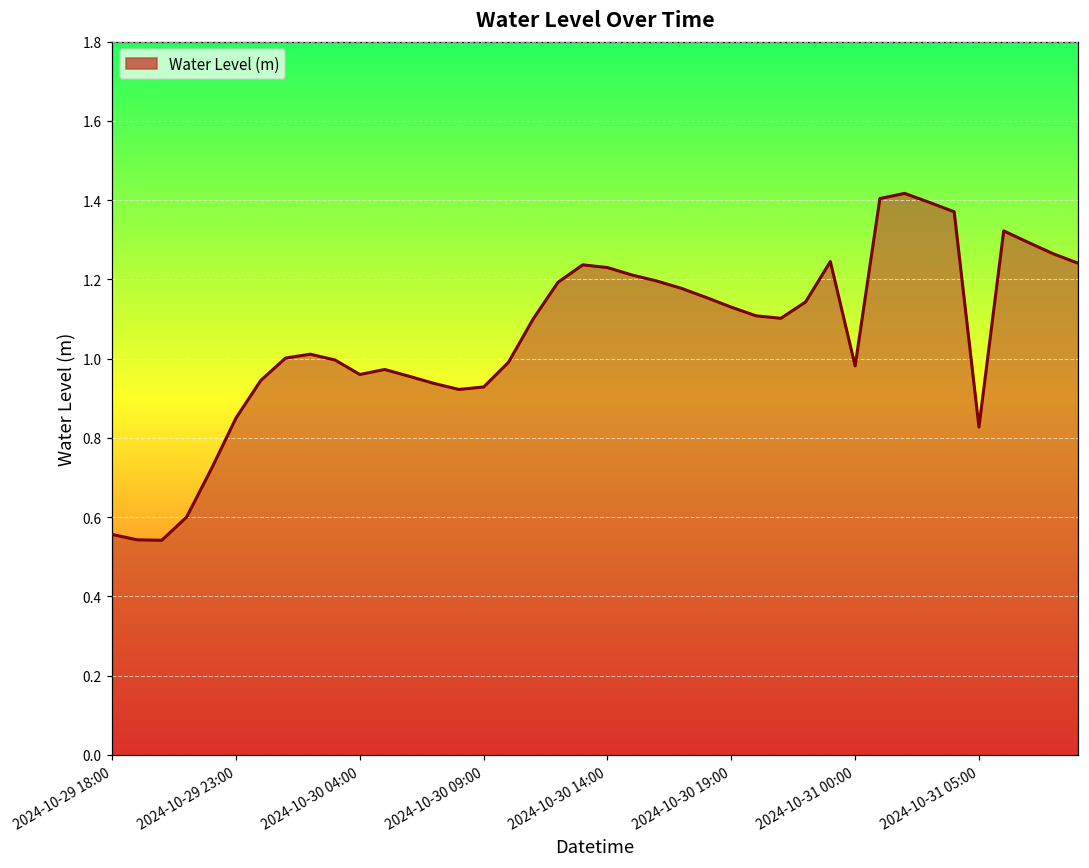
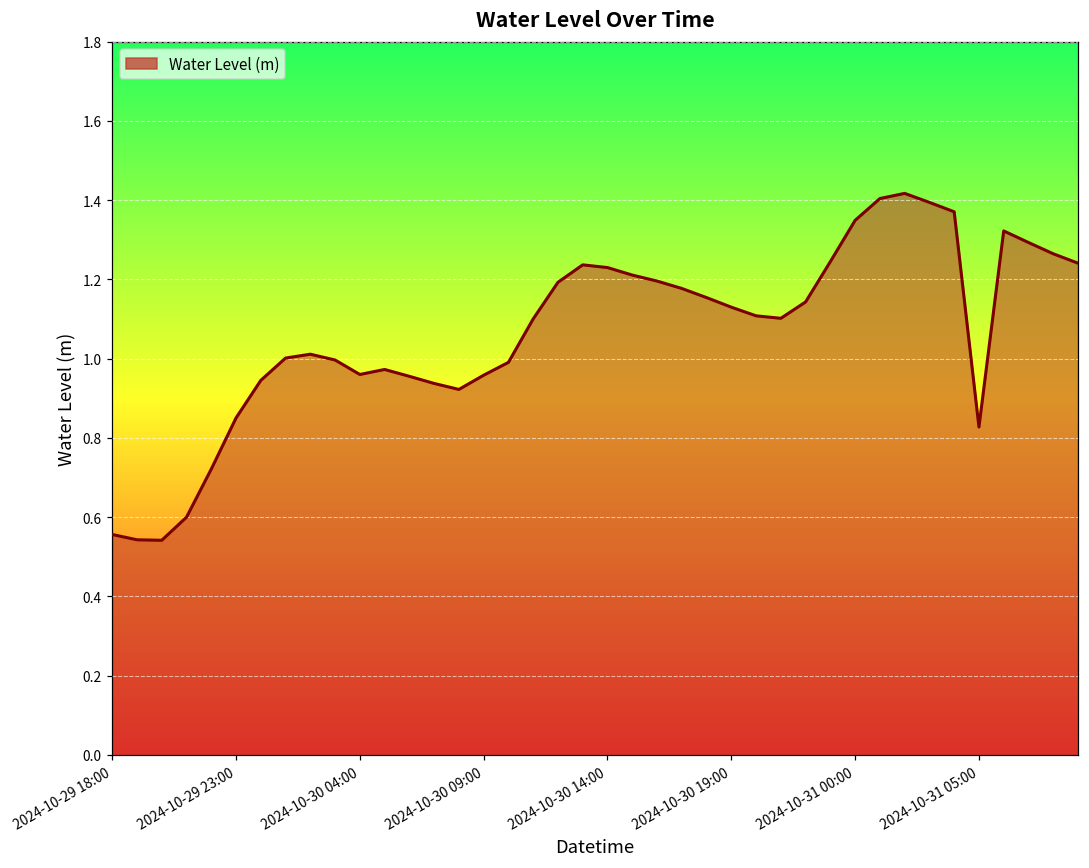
  {
    "2024-10-29 18:00": 0.56,
    "2024-10-29 23:00": 0.85,
    "2024-10-30 04:00": 0.96,
-   "2024-10-30 09:00": 0.93,
+   "2024-10-30 09:00": 0.96,
    "2024-10-30 14:00": 1.23,
    "2024-10-30 19:00": 1.13,
-   "2024-10-31 00:00": 0.98,
+   "2024-10-31 00:00": 1.35,
    "2024-10-31 05:00": 0.83
  }
